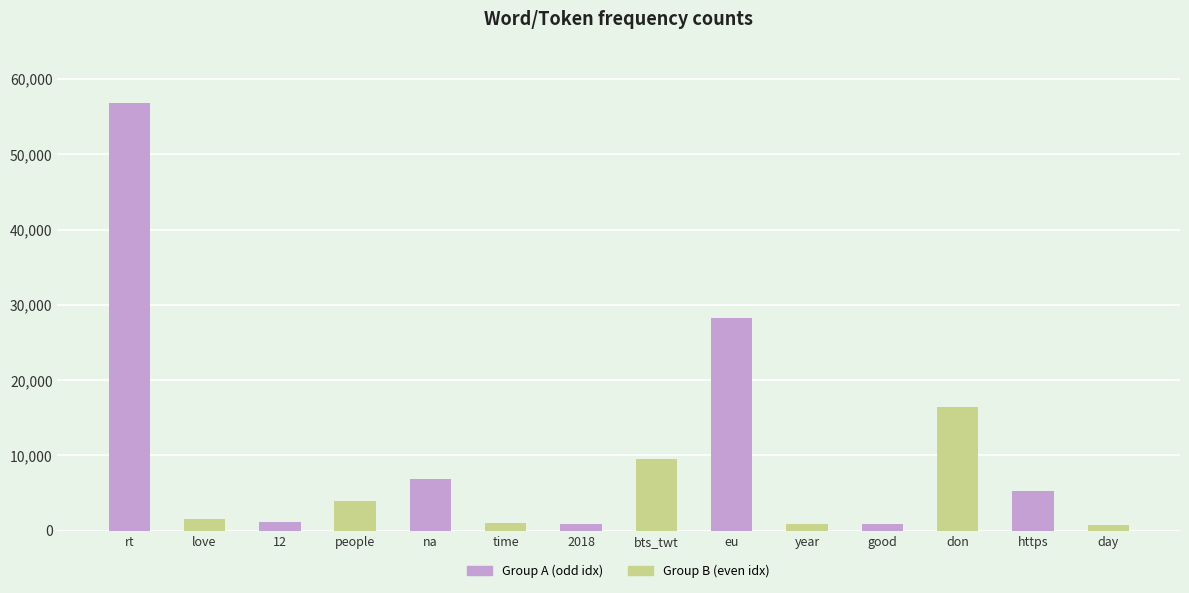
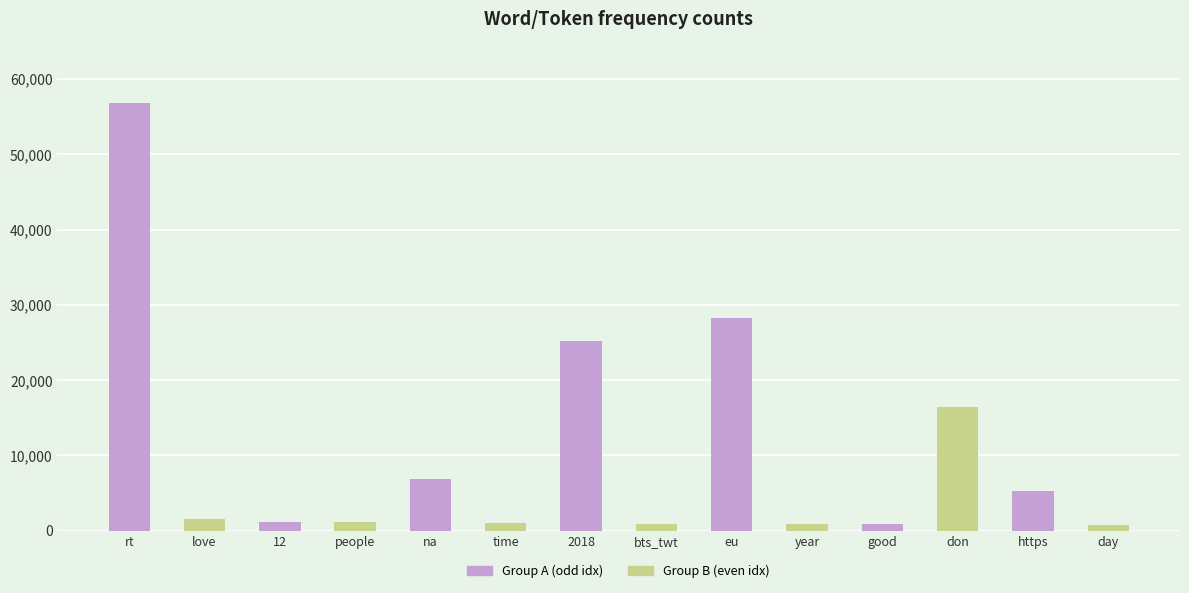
  {
    "rt": "57,000",
    "love": "2,000",
    "12": "1,000",
-   "people": "4,000",
+   "people": "1,000",
    "na": "7,000",
    "time": "1,000",
-   "2018": "1,000",
-   "bts_twt": "10,000",
+   "2018": "25,000",
+   "bts_twt": "1,000",
    "eu": "28,000",
    "year": "1,000",
    "good": "1,000",
    "don": "16,000",
    "https": "5,000",
    "day": "1,000"
  }
